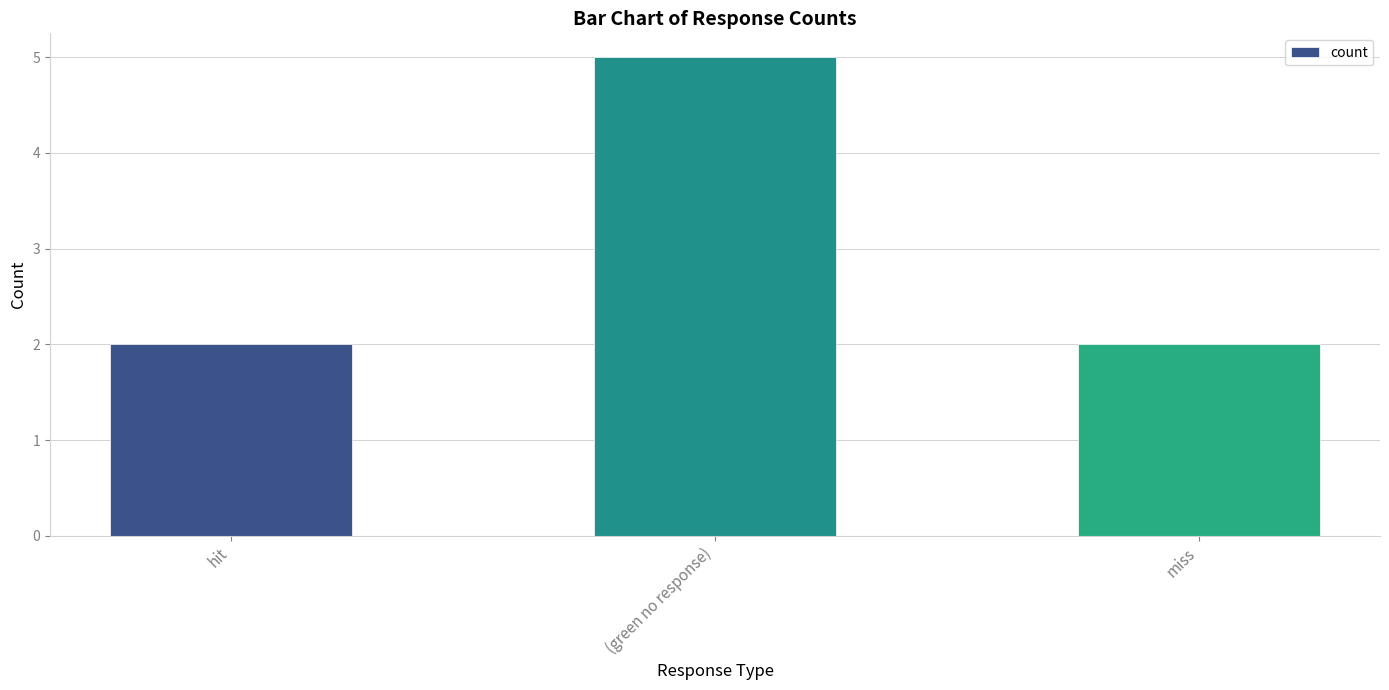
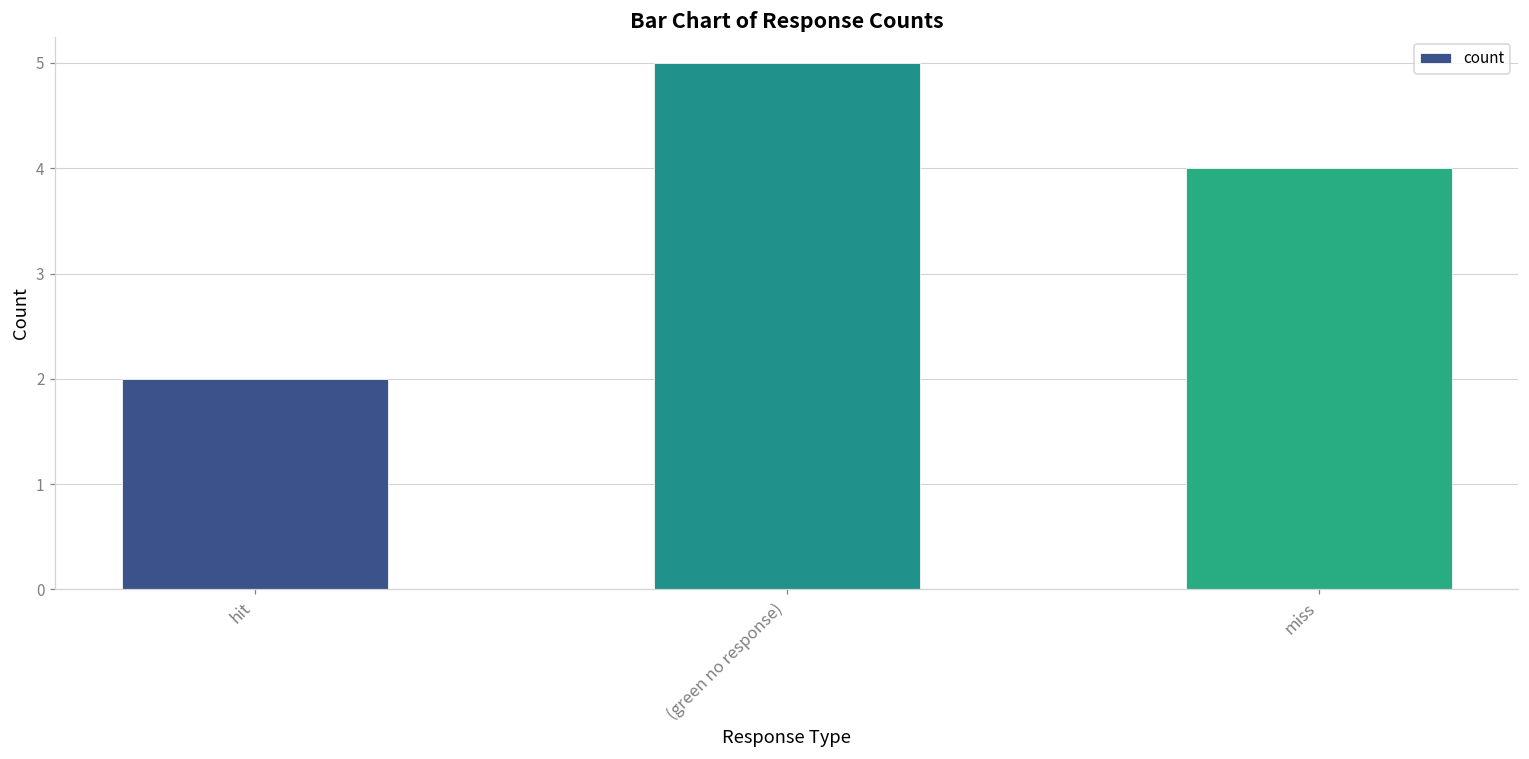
  {
    "hit": 2,
    "(green no response)": 5,
-   "miss": 2
+   "miss": 4
  }
